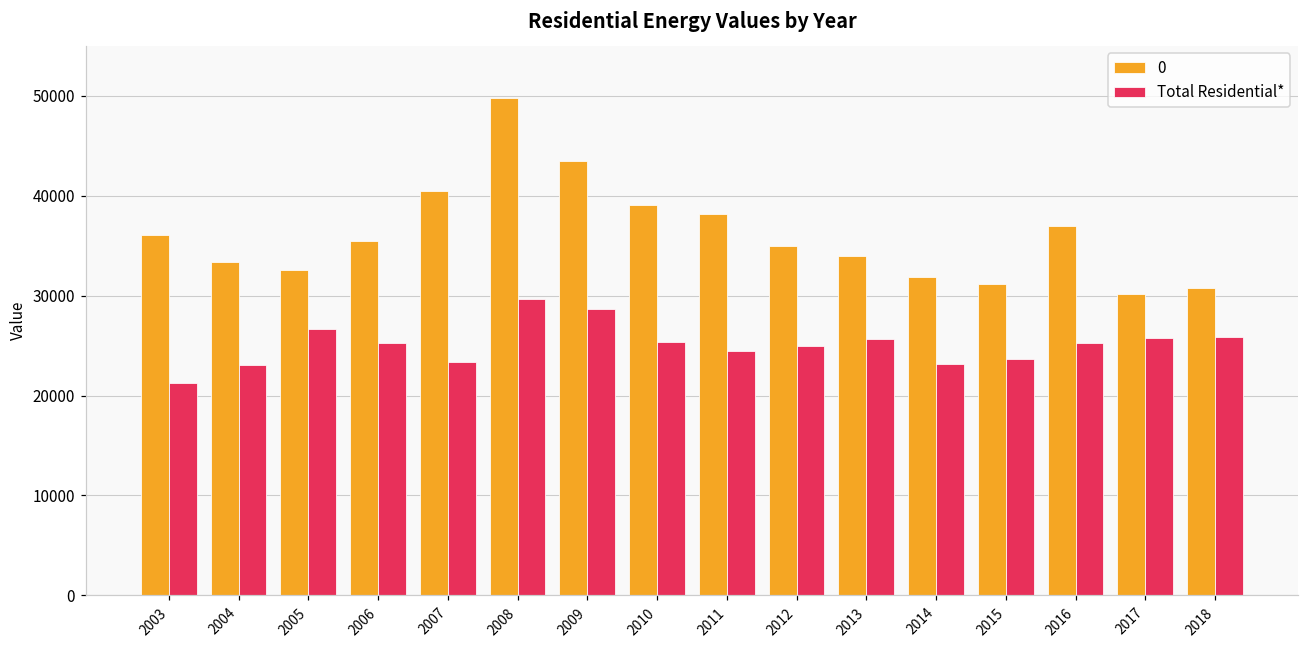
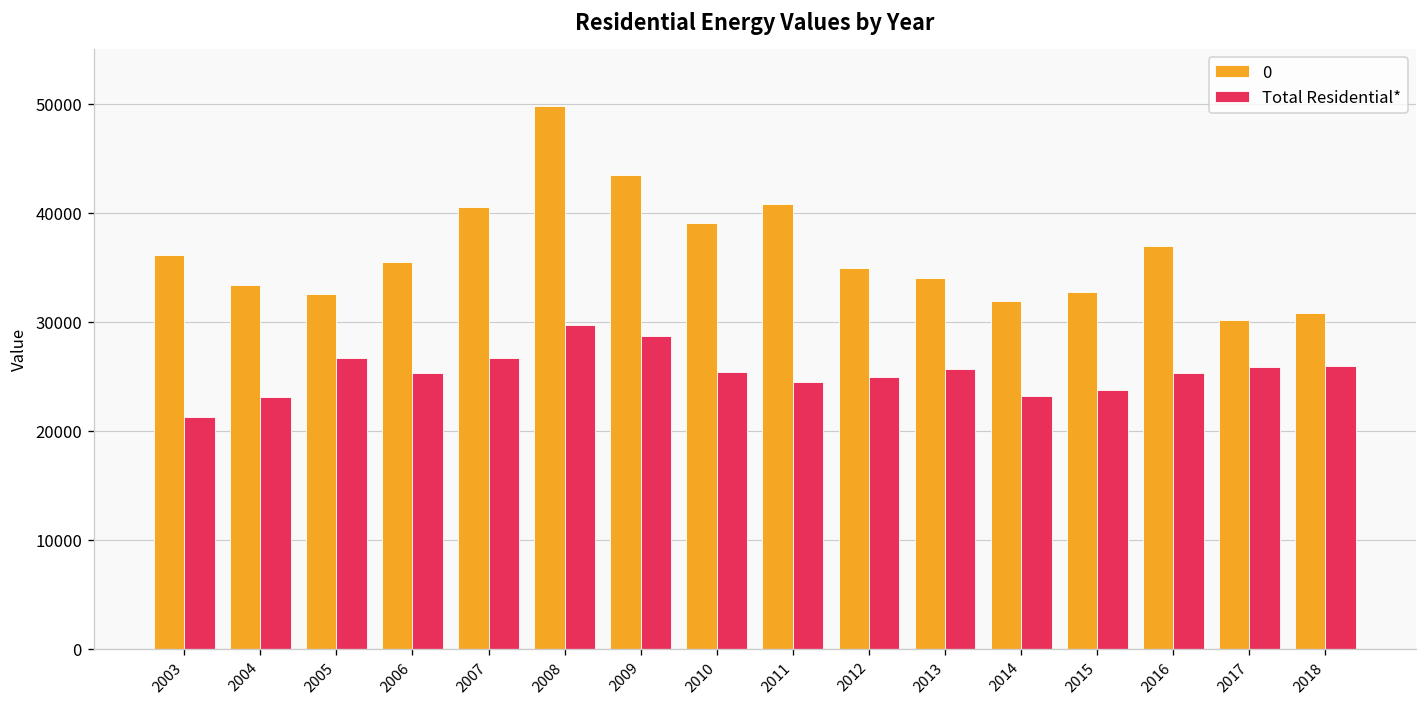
  {
    "0": {
      "2003": 36000,
      "2004": 33000,
      "2005": 33000,
      "2006": 35000,
      "2007": 40000,
      "2008": 50000,
      "2009": 43000,
      "2010": 39000,
-     "2011": 38000,
+     "2011": 41000,
      "2012": 35000,
      "2013": 34000,
      "2014": 32000,
-     "2015": 31000,
+     "2015": 33000,
      "2016": 37000,
      "2017": 30000,
      "2018": 31000
    },
    "Total Residential*": {
      "2003": 21000,
      "2004": 23000,
      "2005": 27000,
      "2006": 25000,
-     "2007": 23000,
+     "2007": 27000,
      "2008": 30000,
      "2009": 29000,
      "2010": 25000,
      "2011": 24000,
      "2012": 25000,
      "2013": 26000,
      "2014": 23000,
      "2015": 24000,
      "2016": 25000,
      "2017": 26000,
      "2018": 26000
    }
  }
